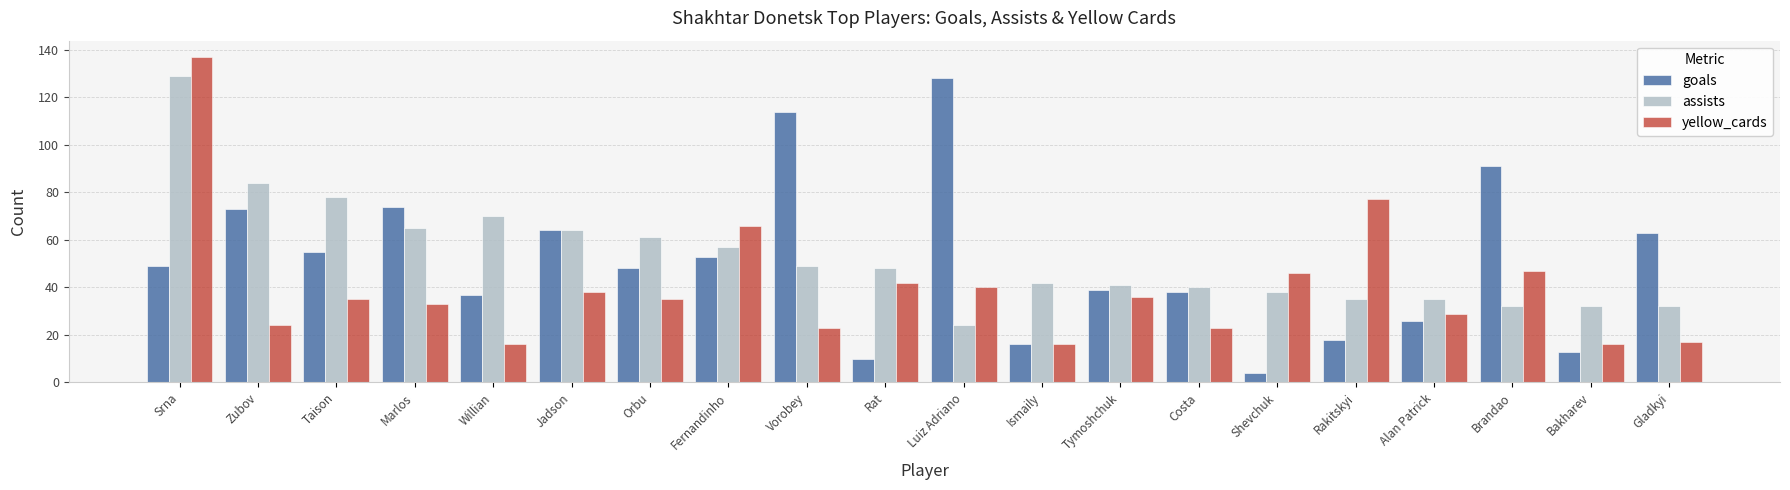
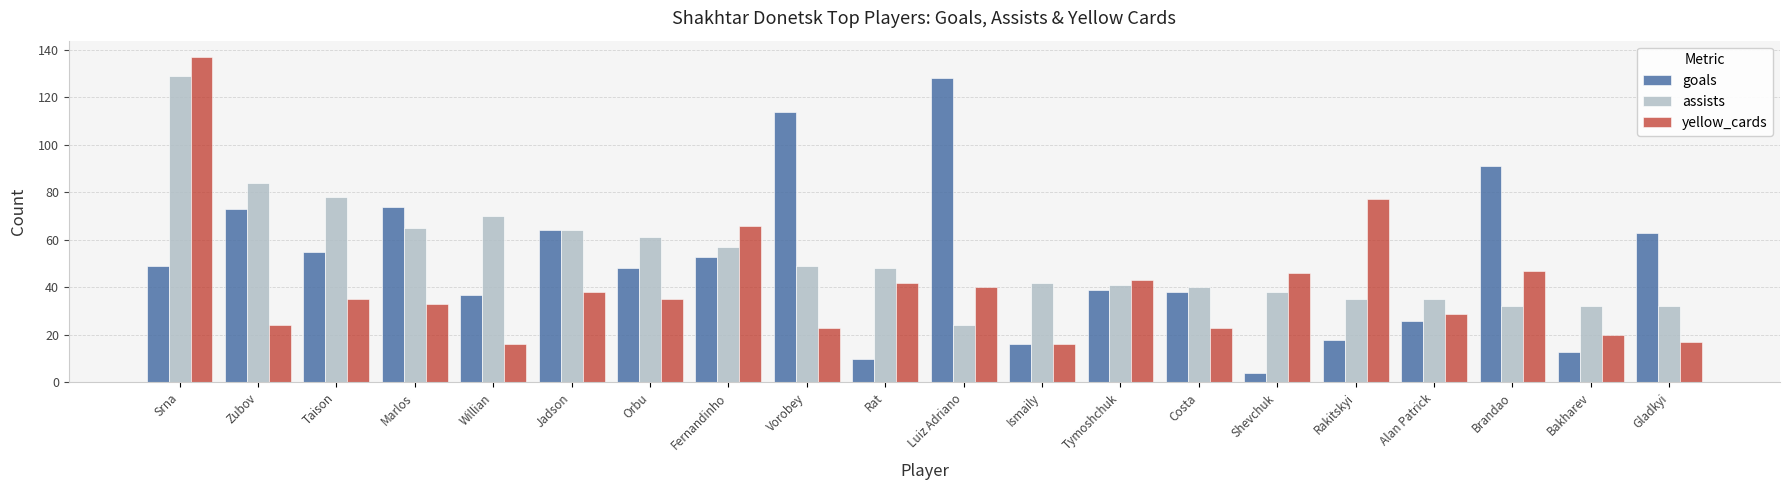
  {
    "goals": {
      "Srna": 49,
      "Zubov": 73,
      "Taison": 55,
      "Marlos": 74,
      "Willian": 37,
      "Jadson": 64,
      "Orbu": 48,
      "Fernandinho": 53,
      "Vorobey": 114,
      "Rat": 10,
      "Luiz Adriano": 128,
      "Ismaily": 16,
      "Tymoshchuk": 39,
      "Costa": 38,
      "Shevchuk": 4,
      "Rakitskyi": 18,
      "Alan Patrick": 26,
      "Brandao": 91,
      "Bakharev": 13,
      "Gladkyi": 63
    },
    "assists": {
      "Srna": 129,
      "Zubov": 84,
      "Taison": 78,
      "Marlos": 65,
      "Willian": 70,
      "Jadson": 64,
      "Orbu": 61,
      "Fernandinho": 57,
      "Vorobey": 49,
      "Rat": 48,
      "Luiz Adriano": 24,
      "Ismaily": 42,
      "Tymoshchuk": 41,
      "Costa": 40,
      "Shevchuk": 38,
      "Rakitskyi": 35,
      "Alan Patrick": 35,
      "Brandao": 32,
      "Bakharev": 32,
      "Gladkyi": 32
    },
    "yellow_cards": {
      "Srna": 137,
      "Zubov": 24,
      "Taison": 35,
      "Marlos": 33,
      "Willian": 16,
      "Jadson": 38,
      "Orbu": 35,
      "Fernandinho": 66,
      "Vorobey": 23,
      "Rat": 42,
      "Luiz Adriano": 40,
      "Ismaily": 16,
-     "Tymoshchuk": 36,
+     "Tymoshchuk": 43,
      "Costa": 23,
      "Shevchuk": 46,
      "Rakitskyi": 77,
      "Alan Patrick": 29,
      "Brandao": 47,
-     "Bakharev": 16,
+     "Bakharev": 20,
      "Gladkyi": 17
    }
  }
